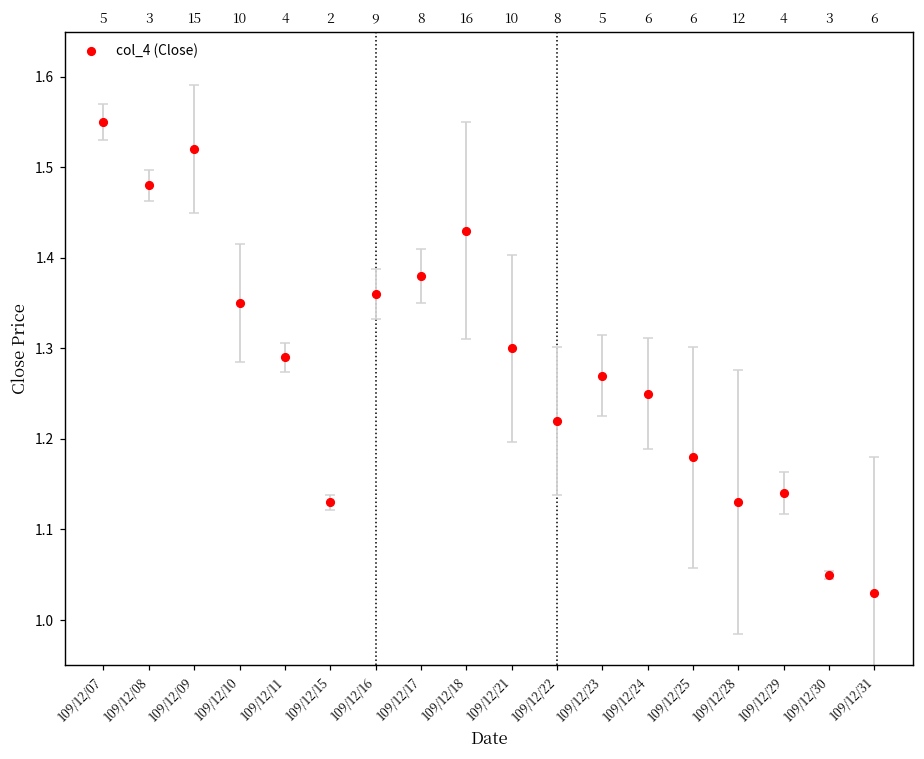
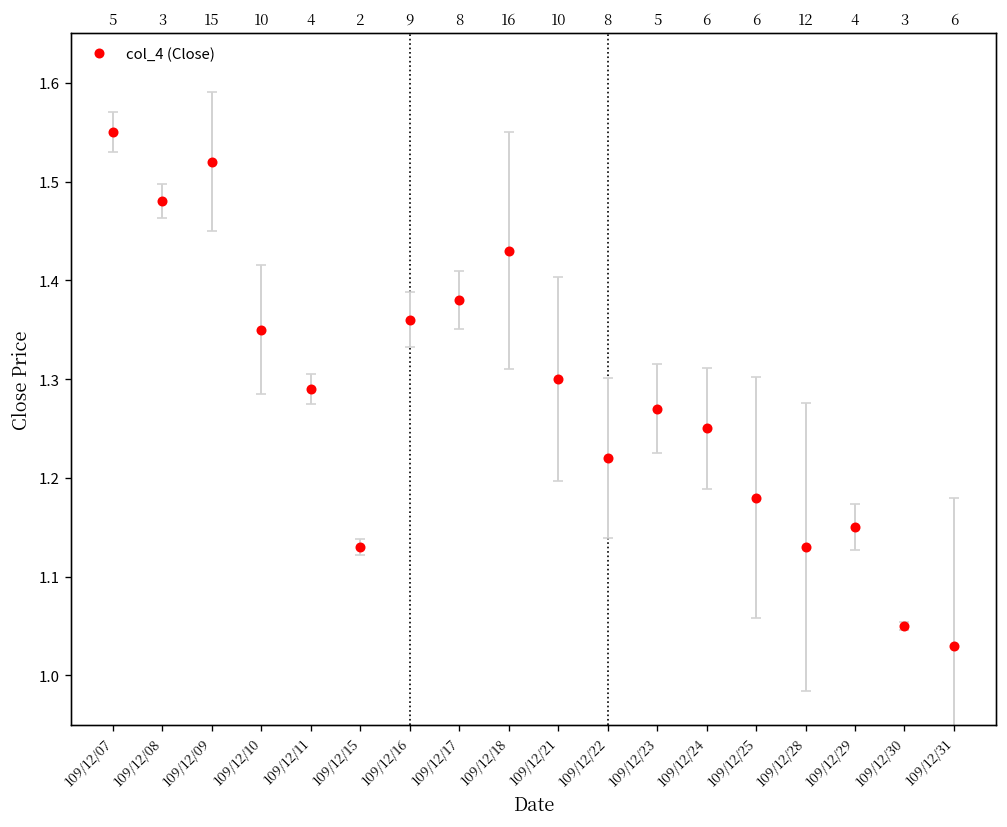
  {
    "col_4 (Close)": {
      "109/12/07": 1.55,
      "109/12/08": 1.48,
      "109/12/09": 1.52,
      "109/12/10": 1.35,
      "109/12/11": 1.29,
      "109/12/15": 1.13,
      "109/12/16": 1.36,
      "109/12/17": 1.38,
      "109/12/18": 1.43,
      "109/12/21": 1.30,
      "109/12/22": 1.22,
      "109/12/23": 1.27,
      "109/12/24": 1.25,
      "109/12/25": 1.18,
      "109/12/28": 1.13,
-     "109/12/29": 1.14,
+     "109/12/29": 1.15,
      "109/12/30": 1.05,
      "109/12/31": 1.03
    }
  }
